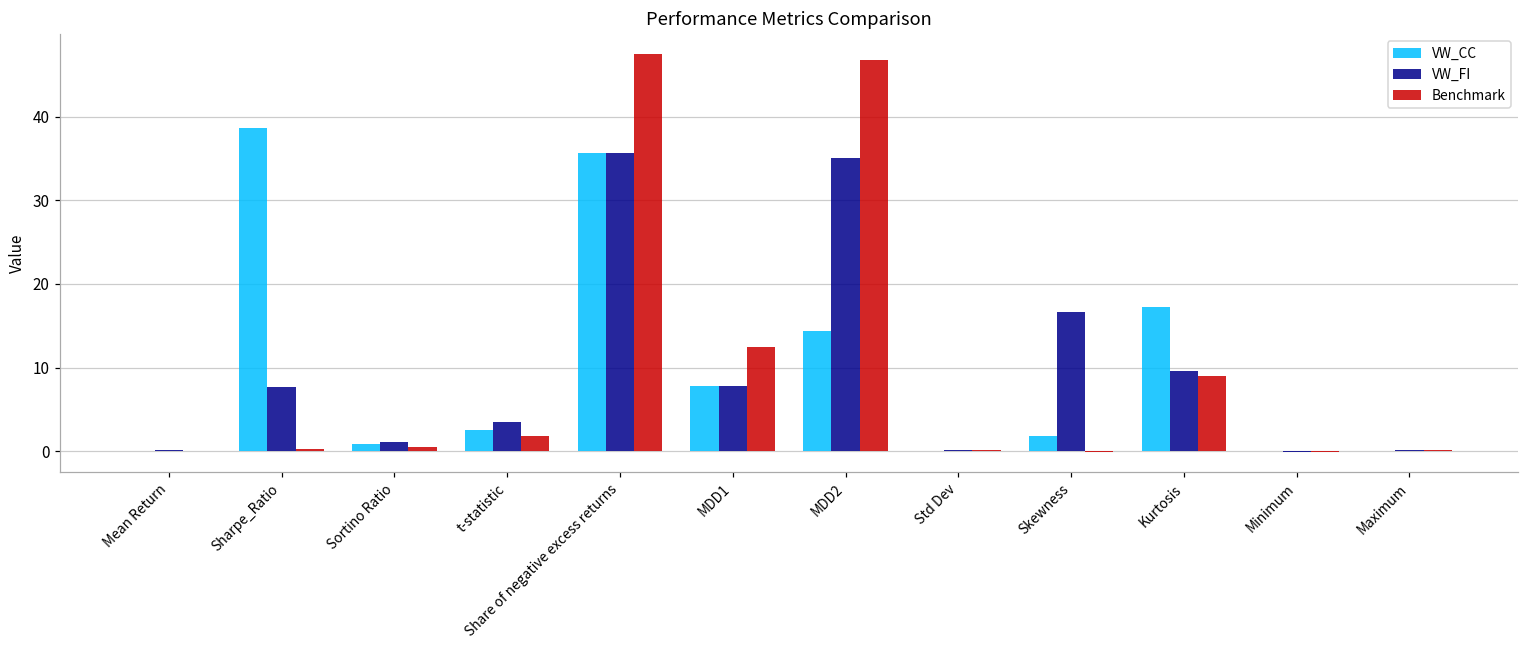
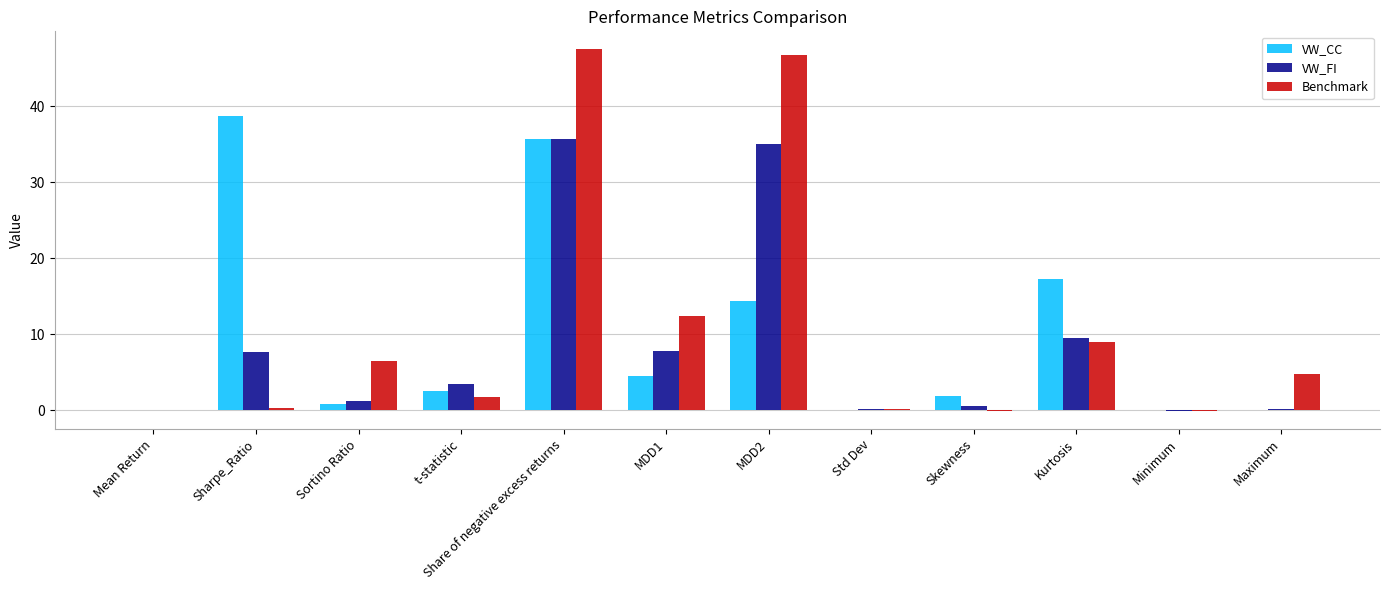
  {
    "VW_CC": {
      "Sharpe_Ratio": 39,
      "Sortino Ratio": 1,
      "t-statistic": 3,
      "Share of negative excess returns": 36,
-     "MDD1": 8,
+     "MDD1": 4,
      "MDD2": 14,
      "Skewness": 2,
      "Kurtosis": 17
    },
    "VW_FI": {
      "Sharpe_Ratio": 8,
      "Sortino Ratio": 1,
      "t-statistic": 3,
      "Share of negative excess returns": 36,
      "MDD1": 8,
      "MDD2": 35,
-     "Skewness": 17,
+     "Skewness": 1,
      "Kurtosis": 10
    },
    "Benchmark": {
-     "Sortino Ratio": 1,
+     "Sortino Ratio": 7,
      "t-statistic": 2,
      "Share of negative excess returns": 47,
      "MDD1": 12,
      "MDD2": 47,
      "Kurtosis": 9,
-     "Maximum": 0
+     "Maximum": 5
    }
  }
